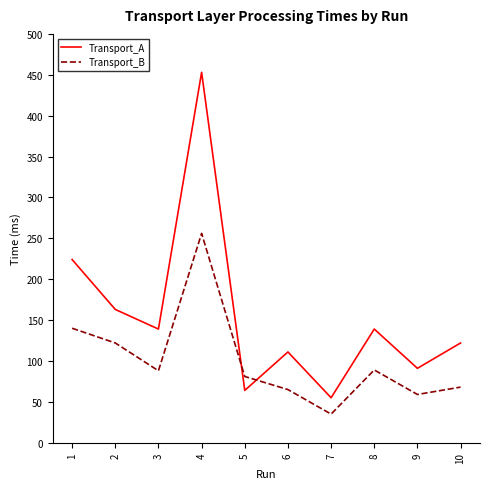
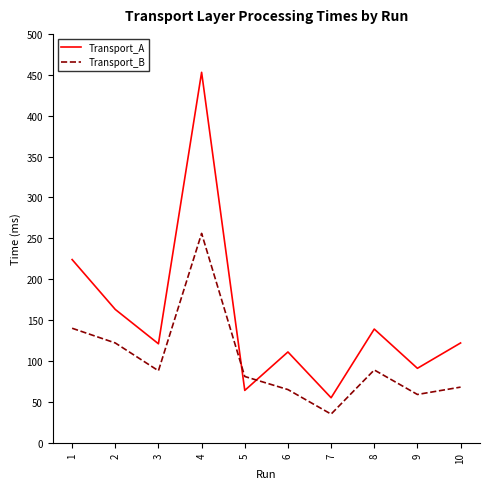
  {
    "Transport_A": {
      "1": 220,
      "2": 160,
-     "3": 140,
+     "3": 120,
      "4": 450,
      "5": 60,
      "6": 110,
      "7": 60,
      "8": 140,
      "9": 90,
      "10": 120
    },
    "Transport_B": {
      "1": 140,
      "2": 120,
      "3": 90,
      "4": 260,
      "5": 80,
      "6": 70,
      "7": 40,
      "8": 90,
      "9": 60,
      "10": 70
    }
  }
